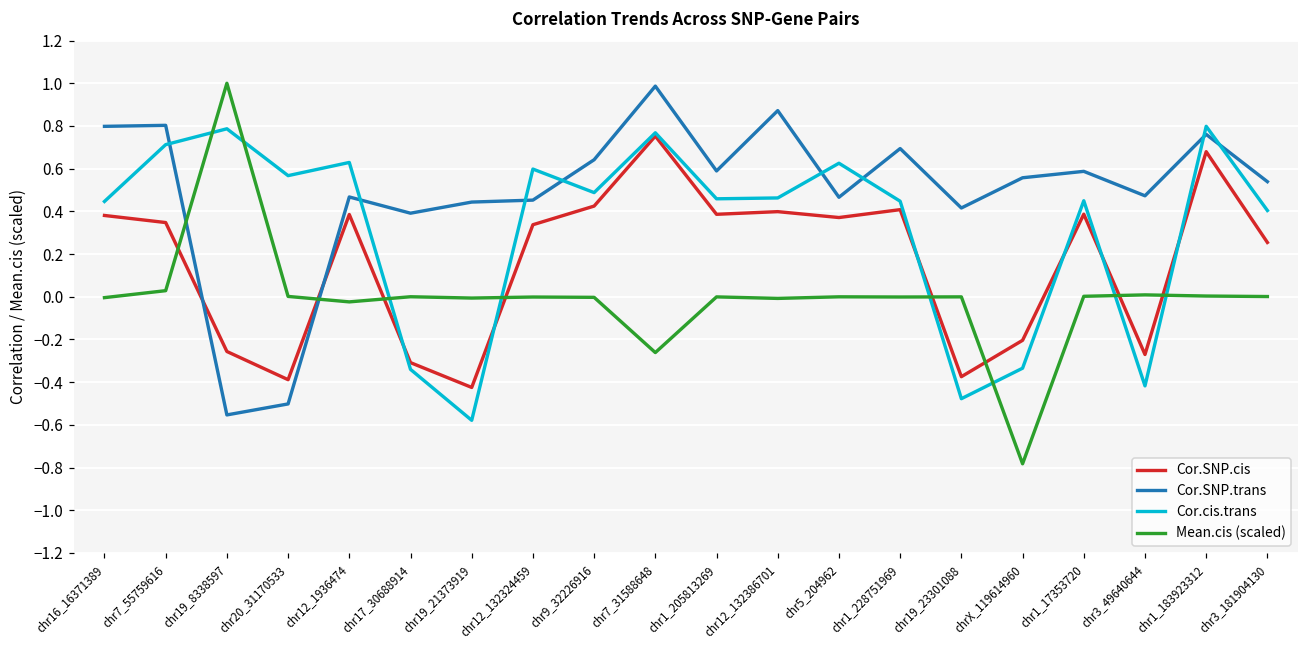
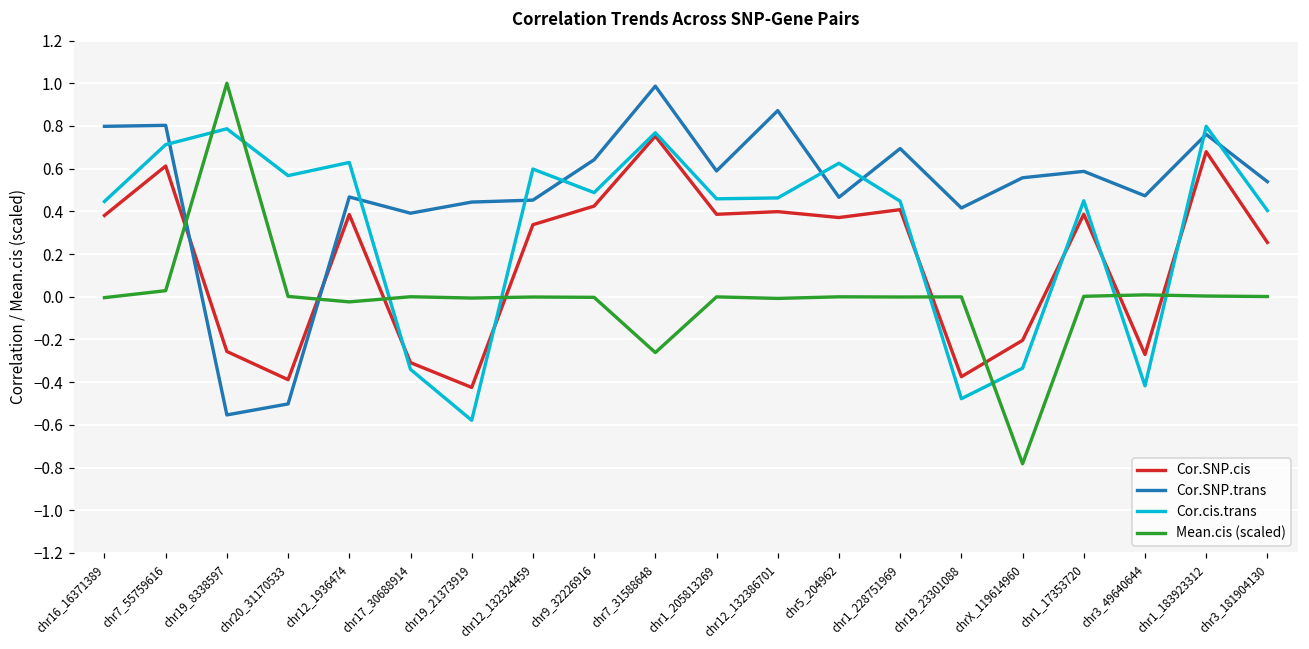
  {
    "Cor.SNP.cis": {
      "chr16_16371389": 0.38,
-     "chr7_55759616": 0.35,
+     "chr7_55759616": 0.61,
      "chr19_8338597": -0.26,
      "chr20_31170533": -0.39,
      "chr12_1936474": 0.39,
      "chr17_30688914": -0.31,
      "chr19_21373919": -0.42,
      "chr12_132324459": 0.34,
      "chr9_32226916": 0.42,
      "chr7_31588648": 0.75,
      "chr1_205813269": 0.39,
      "chr12_132386701": 0.40,
      "chr5_204962": 0.37,
      "chr1_228751969": 0.41,
      "chr19_23301088": -0.37,
      "chrX_119614960": -0.20,
      "chr1_17353720": 0.39,
      "chr3_49640644": -0.27,
      "chr1_183923312": 0.68,
      "chr3_181904130": 0.25
    },
    "Cor.SNP.trans": {
      "chr16_16371389": 0.80,
      "chr7_55759616": 0.80,
      "chr19_8338597": -0.55,
      "chr20_31170533": -0.50,
      "chr12_1936474": 0.47,
      "chr17_30688914": 0.39,
      "chr19_21373919": 0.44,
      "chr12_132324459": 0.45,
      "chr9_32226916": 0.64,
      "chr7_31588648": 0.99,
      "chr1_205813269": 0.59,
      "chr12_132386701": 0.87,
      "chr5_204962": 0.47,
      "chr1_228751969": 0.69,
      "chr19_23301088": 0.42,
      "chrX_119614960": 0.56,
      "chr1_17353720": 0.59,
      "chr3_49640644": 0.47,
      "chr1_183923312": 0.76,
      "chr3_181904130": 0.54
    },
    "Cor.cis.trans": {
      "chr16_16371389": 0.45,
      "chr7_55759616": 0.71,
      "chr19_8338597": 0.79,
      "chr20_31170533": 0.57,
      "chr12_1936474": 0.63,
      "chr17_30688914": -0.34,
      "chr19_21373919": -0.58,
      "chr12_132324459": 0.60,
      "chr9_32226916": 0.49,
      "chr7_31588648": 0.77,
      "chr1_205813269": 0.46,
      "chr12_132386701": 0.46,
      "chr5_204962": 0.63,
      "chr1_228751969": 0.45,
      "chr19_23301088": -0.48,
      "chrX_119614960": -0.33,
      "chr1_17353720": 0.45,
      "chr3_49640644": -0.42,
      "chr1_183923312": 0.80,
      "chr3_181904130": 0.40
    },
    "Mean.cis (scaled)": {
      "chr16_16371389": 0.00,
      "chr7_55759616": 0.03,
      "chr19_8338597": 1.00,
      "chr20_31170533": 0.00,
      "chr12_1936474": -0.02,
      "chr17_30688914": 0.00,
      "chr19_21373919": -0.01,
      "chr12_132324459": 0.00,
      "chr9_32226916": 0.00,
      "chr7_31588648": -0.26,
      "chr1_205813269": 0.00,
      "chr12_132386701": -0.01,
      "chr5_204962": 0.00,
      "chr1_228751969": 0.00,
      "chr19_23301088": 0.00,
      "chrX_119614960": -0.78,
      "chr1_17353720": 0.00,
      "chr3_49640644": 0.01,
      "chr1_183923312": 0.00,
      "chr3_181904130": 0.00
    }
  }
